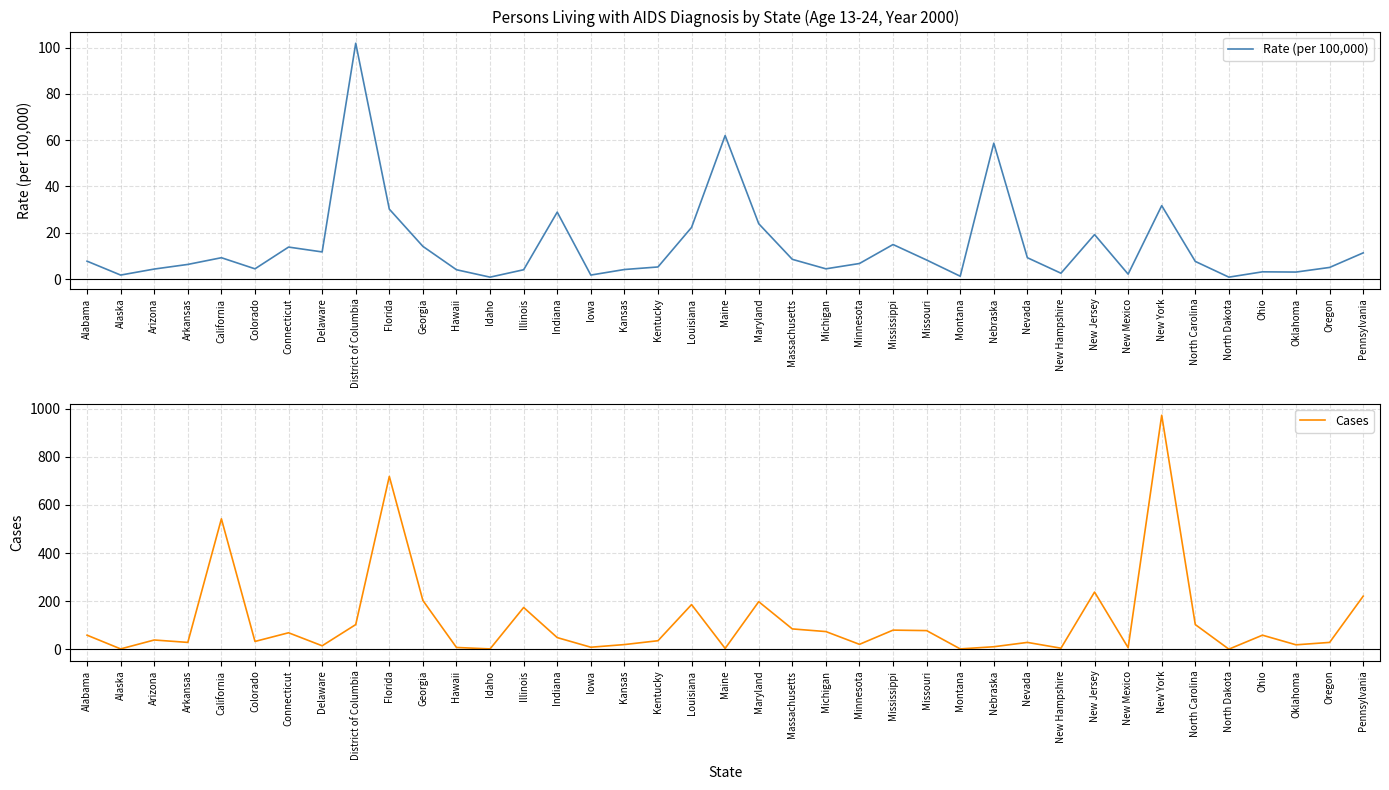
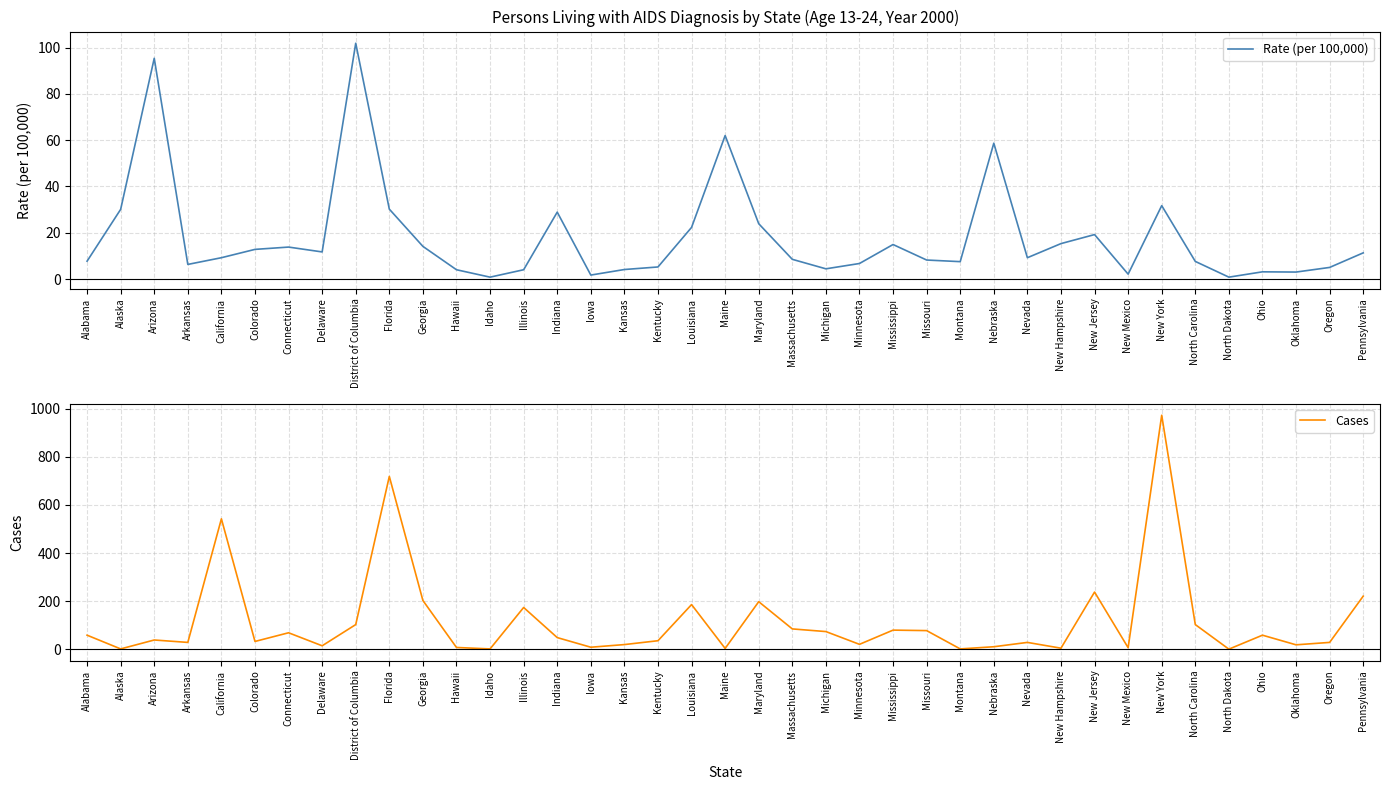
  {
    "Persons Living with AIDS Diagnosis by State (Age 13-24, Year 2000)": {
      "Alabama": 8,
-     "Alaska": 2,
-     "Arizona": 4,
+     "Alaska": 30,
+     "Arizona": 95,
      "Arkansas": 6,
      "California": 9,
-     "Colorado": 4,
+     "Colorado": 13,
      "Connecticut": 14,
      "Delaware": 12,
      "District of Columbia": 102,
      "Florida": 30,
      "Georgia": 14,
      "Hawaii": 4,
      "Idaho": 1,
      "Illinois": 4,
      "Indiana": 29,
      "Iowa": 2,
      "Kansas": 4,
      "Kentucky": 5,
      "Louisiana": 22,
      "Maine": 62,
      "Maryland": 24,
      "Massachusetts": 9,
      "Michigan": 4,
      "Minnesota": 7,
      "Mississippi": 15,
      "Missouri": 8,
-     "Montana": 1,
+     "Montana": 8,
      "Nebraska": 59,
      "Nevada": 9,
-     "New Hampshire": 3,
+     "New Hampshire": 15,
      "New Jersey": 19,
      "New Mexico": 2,
      "New York": 32,
      "North Carolina": 8,
      "North Dakota": 1,
      "Ohio": 3,
      "Oklahoma": 3,
      "Oregon": 5,
      "Pennsylvania": 11
    }
  }
